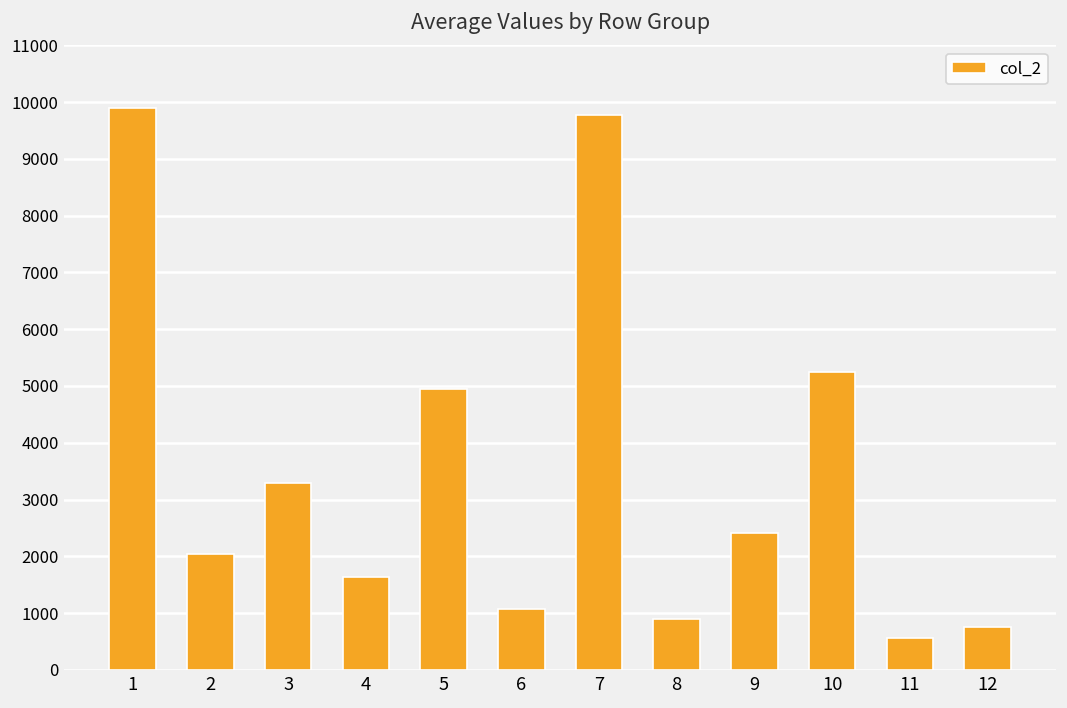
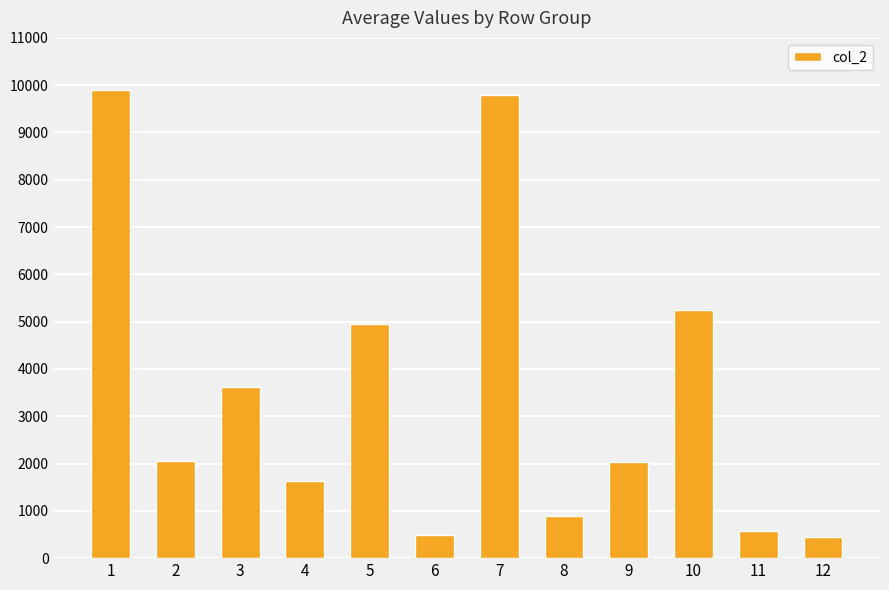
  {
    "1": 9900,
    "2": 2000,
-   "3": 3300,
+   "3": 3600,
    "4": 1600,
    "5": 5000,
-   "6": 1100,
+   "6": 500,
    "7": 9800,
    "8": 900,
-   "9": 2400,
+   "9": 2000,
    "10": 5200,
    "11": 600,
-   "12": 800
+   "12": 400
  }
